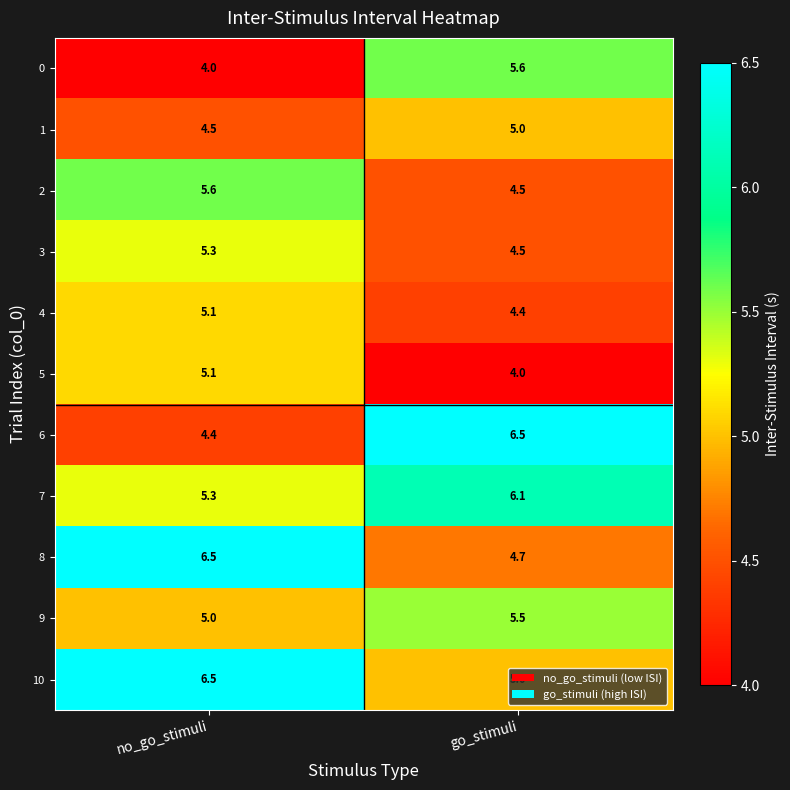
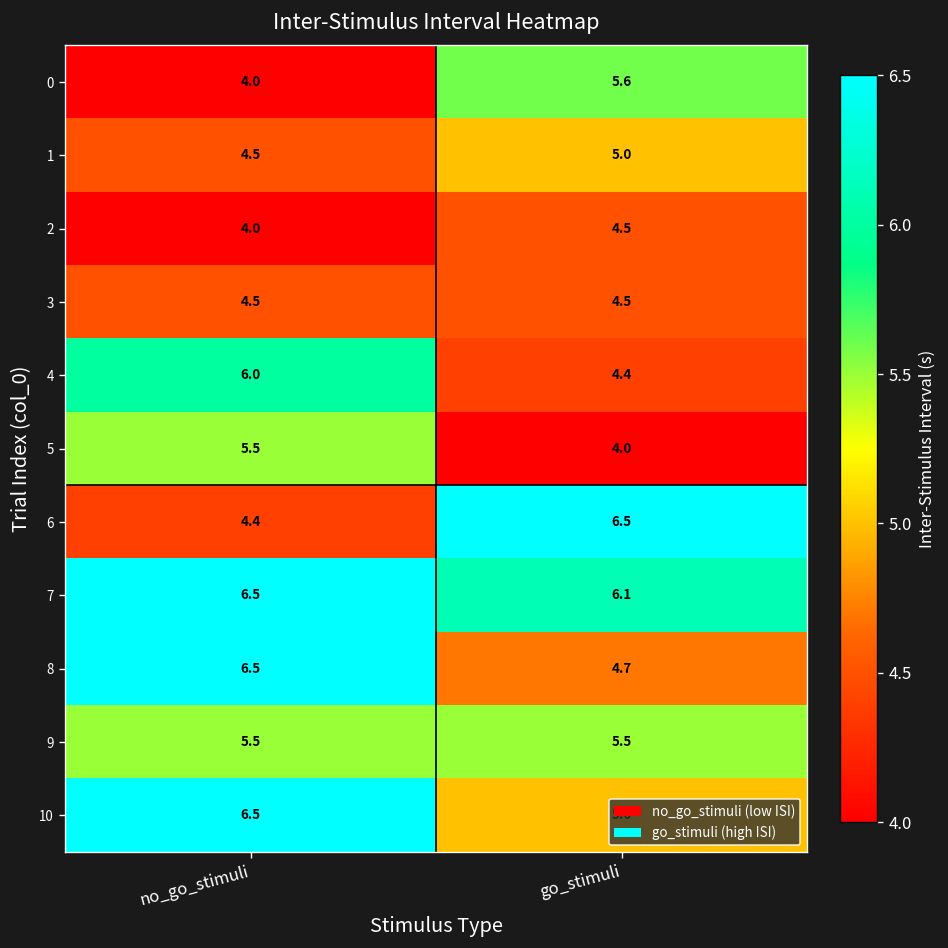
  {
    "0": {
      "no_go_stimuli": 4.0,
      "go_stimuli": 5.6
    },
    "1": {
      "no_go_stimuli": 4.5,
      "go_stimuli": 5.0
    },
    "2": {
-     "no_go_stimuli": 5.6,
+     "no_go_stimuli": 4.0,
      "go_stimuli": 4.5
    },
    "3": {
-     "no_go_stimuli": 5.3,
+     "no_go_stimuli": 4.5,
      "go_stimuli": 4.5
    },
    "4": {
-     "no_go_stimuli": 5.1,
+     "no_go_stimuli": 6.0,
      "go_stimuli": 4.4
    },
    "5": {
-     "no_go_stimuli": 5.1,
+     "no_go_stimuli": 5.5,
      "go_stimuli": 4.0
    },
    "6": {
      "no_go_stimuli": 4.4,
      "go_stimuli": 6.5
    },
    "7": {
-     "no_go_stimuli": 5.3,
+     "no_go_stimuli": 6.5,
      "go_stimuli": 6.1
    },
    "8": {
      "no_go_stimuli": 6.5,
      "go_stimuli": 4.7
    },
    "9": {
-     "no_go_stimuli": 5.0,
+     "no_go_stimuli": 5.5,
      "go_stimuli": 5.5
    },
    "10": {
      "no_go_stimuli": 6.5
    }
  }
